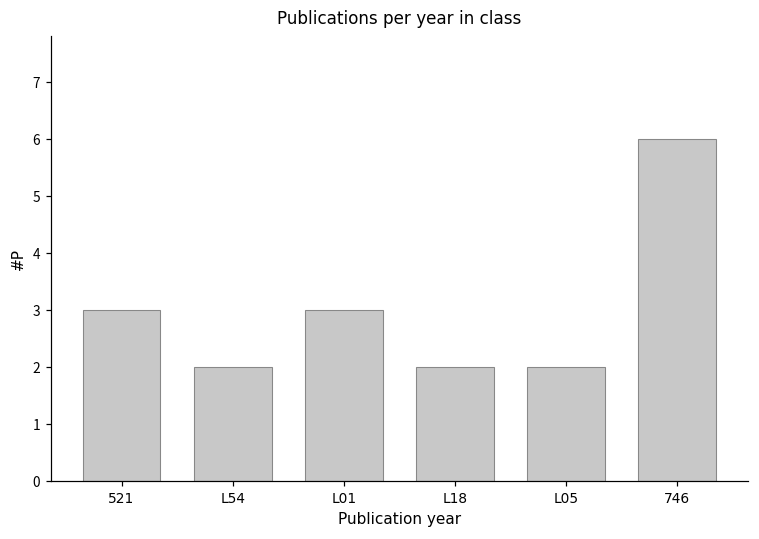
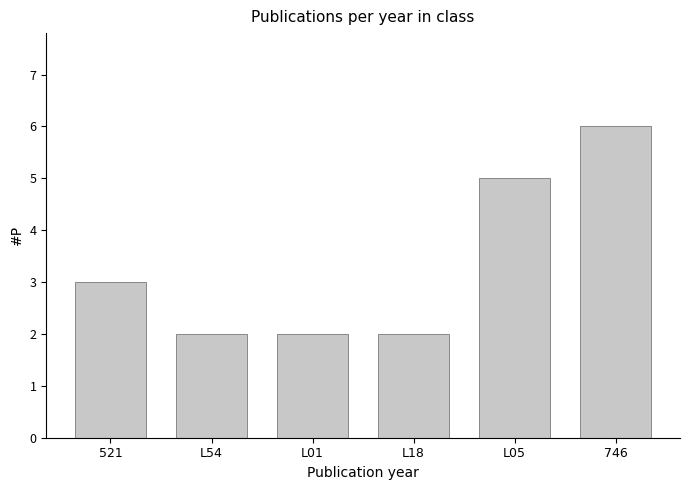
  {
    "521": 3,
    "L54": 2,
-   "L01": 3,
+   "L01": 2,
    "L18": 2,
-   "L05": 2,
+   "L05": 5,
    "746": 6
  }
